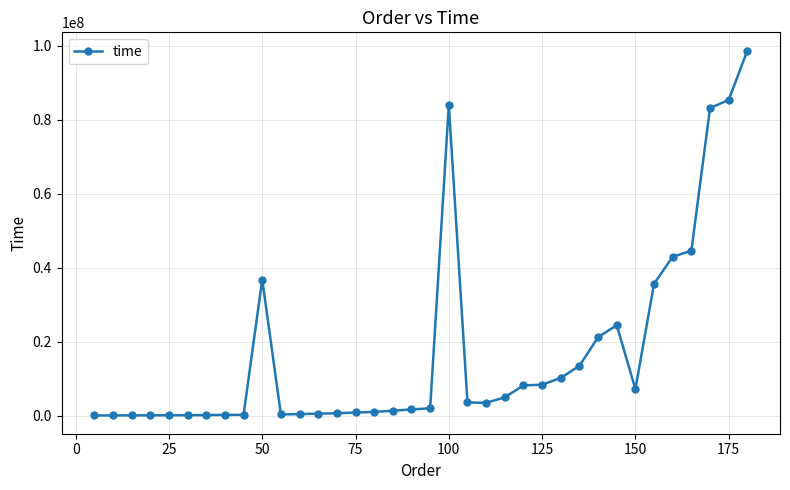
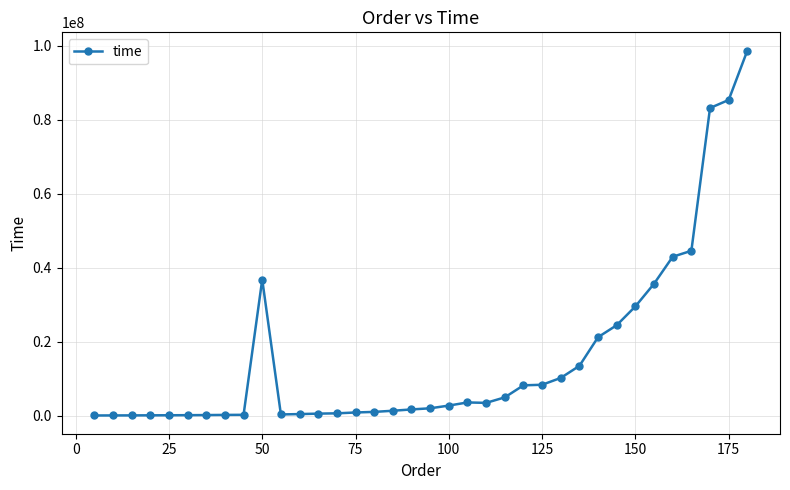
  {
    "25": 0,
    "50": 37000000,
    "75": 1000000,
-   "100": 84000000,
+   "100": 3000000,
    "125": 8000000,
-   "150": 7000000,
+   "150": 30000000,
    "175": 85000000
  }
